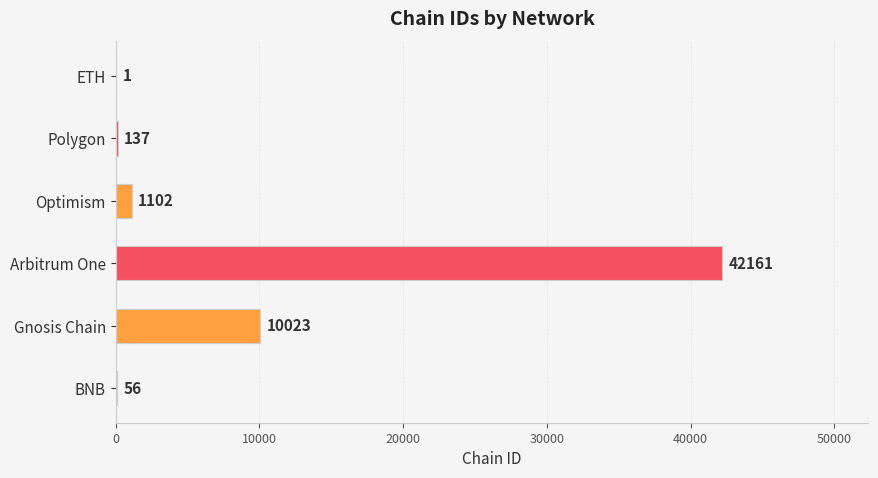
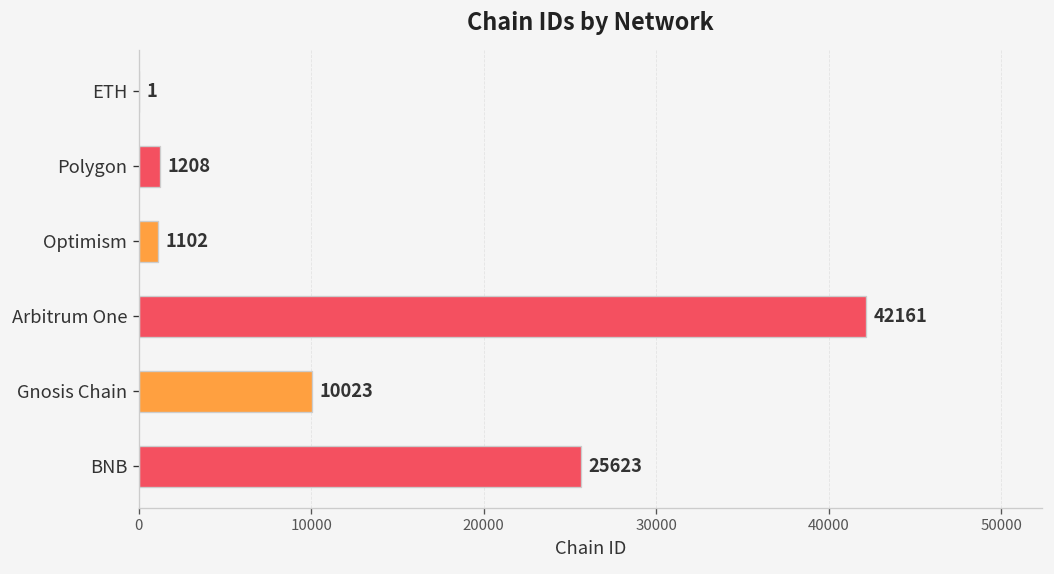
  {
    "ETH": 1,
-   "Polygon": 137,
+   "Polygon": 1208,
    "Optimism": 1102,
    "Arbitrum One": 42161,
    "Gnosis Chain": 10023,
-   "BNB": 56
+   "BNB": 25623
  }
